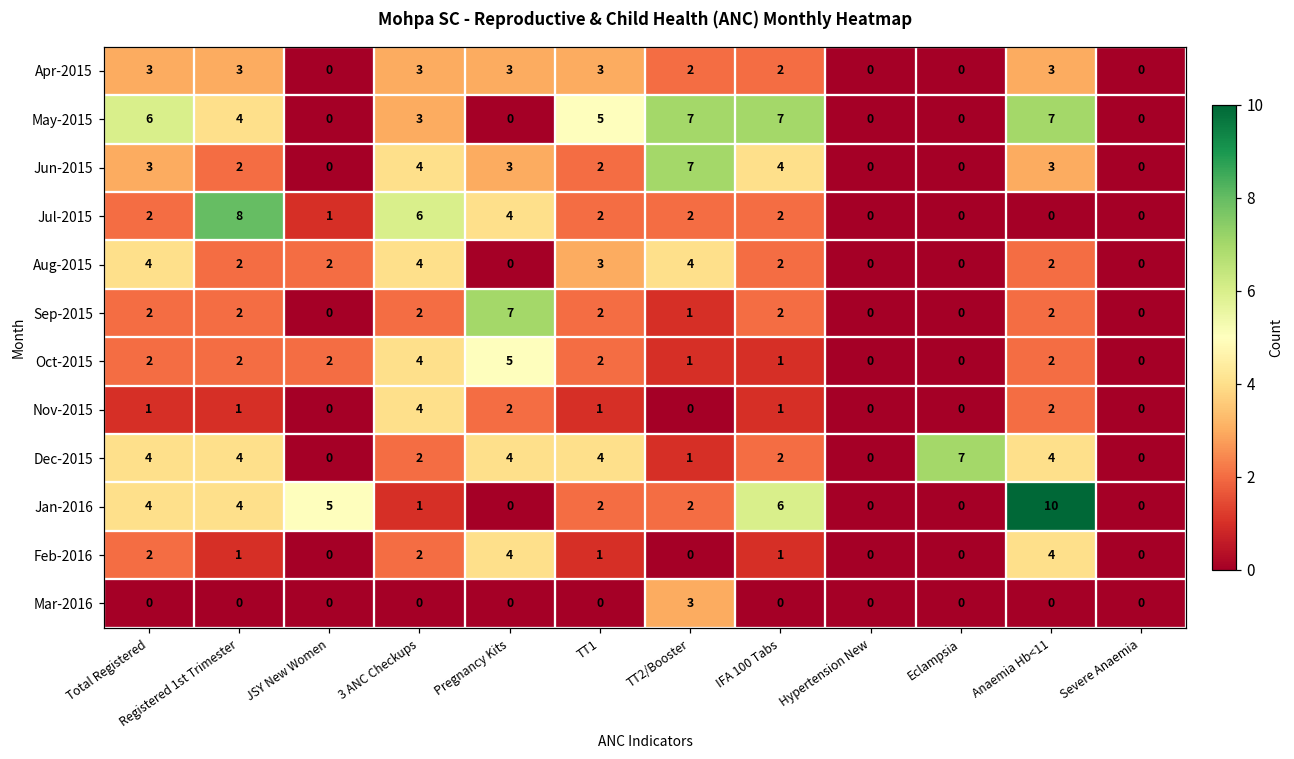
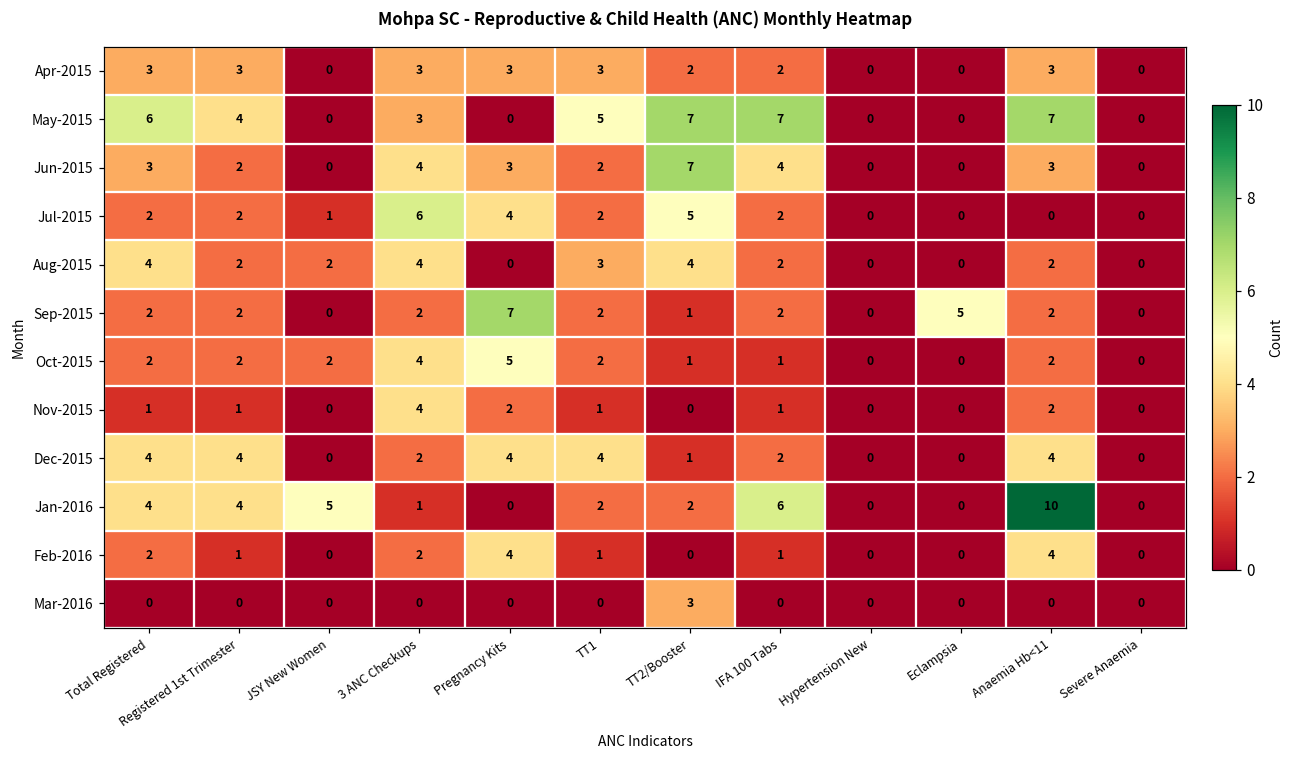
  {
    "Apr-2015": {
      "Total Registered": 3,
      "Registered 1st Trimester": 3,
      "JSY New Women": 0,
      "3 ANC Checkups": 3,
      "Pregnancy Kits": 3,
      "TT1": 3,
      "TT2/Booster": 2,
      "IFA 100 Tabs": 2,
      "Hypertension New": 0,
      "Eclampsia": 0,
      "Anaemia Hb<11": 3,
      "Severe Anaemia": 0
    },
    "May-2015": {
      "Total Registered": 6,
      "Registered 1st Trimester": 4,
      "JSY New Women": 0,
      "3 ANC Checkups": 3,
      "Pregnancy Kits": 0,
      "TT1": 5,
      "TT2/Booster": 7,
      "IFA 100 Tabs": 7,
      "Hypertension New": 0,
      "Eclampsia": 0,
      "Anaemia Hb<11": 7,
      "Severe Anaemia": 0
    },
    "Jun-2015": {
      "Total Registered": 3,
      "Registered 1st Trimester": 2,
      "JSY New Women": 0,
      "3 ANC Checkups": 4,
      "Pregnancy Kits": 3,
      "TT1": 2,
      "TT2/Booster": 7,
      "IFA 100 Tabs": 4,
      "Hypertension New": 0,
      "Eclampsia": 0,
      "Anaemia Hb<11": 3,
      "Severe Anaemia": 0
    },
    "Jul-2015": {
      "Total Registered": 2,
-     "Registered 1st Trimester": 8,
+     "Registered 1st Trimester": 2,
      "JSY New Women": 1,
      "3 ANC Checkups": 6,
      "Pregnancy Kits": 4,
      "TT1": 2,
-     "TT2/Booster": 2,
+     "TT2/Booster": 5,
      "IFA 100 Tabs": 2,
      "Hypertension New": 0,
      "Eclampsia": 0,
      "Anaemia Hb<11": 0,
      "Severe Anaemia": 0
    },
    "Aug-2015": {
      "Total Registered": 4,
      "Registered 1st Trimester": 2,
      "JSY New Women": 2,
      "3 ANC Checkups": 4,
      "Pregnancy Kits": 0,
      "TT1": 3,
      "TT2/Booster": 4,
      "IFA 100 Tabs": 2,
      "Hypertension New": 0,
      "Eclampsia": 0,
      "Anaemia Hb<11": 2,
      "Severe Anaemia": 0
    },
    "Sep-2015": {
      "Total Registered": 2,
      "Registered 1st Trimester": 2,
      "JSY New Women": 0,
      "3 ANC Checkups": 2,
      "Pregnancy Kits": 7,
      "TT1": 2,
      "TT2/Booster": 1,
      "IFA 100 Tabs": 2,
      "Hypertension New": 0,
-     "Eclampsia": 0,
+     "Eclampsia": 5,
      "Anaemia Hb<11": 2,
      "Severe Anaemia": 0
    },
    "Oct-2015": {
      "Total Registered": 2,
      "Registered 1st Trimester": 2,
      "JSY New Women": 2,
      "3 ANC Checkups": 4,
      "Pregnancy Kits": 5,
      "TT1": 2,
      "TT2/Booster": 1,
      "IFA 100 Tabs": 1,
      "Hypertension New": 0,
      "Eclampsia": 0,
      "Anaemia Hb<11": 2,
      "Severe Anaemia": 0
    },
    "Nov-2015": {
      "Total Registered": 1,
      "Registered 1st Trimester": 1,
      "JSY New Women": 0,
      "3 ANC Checkups": 4,
      "Pregnancy Kits": 2,
      "TT1": 1,
      "TT2/Booster": 0,
      "IFA 100 Tabs": 1,
      "Hypertension New": 0,
      "Eclampsia": 0,
      "Anaemia Hb<11": 2,
      "Severe Anaemia": 0
    },
    "Dec-2015": {
      "Total Registered": 4,
      "Registered 1st Trimester": 4,
      "JSY New Women": 0,
      "3 ANC Checkups": 2,
      "Pregnancy Kits": 4,
      "TT1": 4,
      "TT2/Booster": 1,
      "IFA 100 Tabs": 2,
      "Hypertension New": 0,
-     "Eclampsia": 7,
+     "Eclampsia": 0,
      "Anaemia Hb<11": 4,
      "Severe Anaemia": 0
    },
    "Jan-2016": {
      "Total Registered": 4,
      "Registered 1st Trimester": 4,
      "JSY New Women": 5,
      "3 ANC Checkups": 1,
      "Pregnancy Kits": 0,
      "TT1": 2,
      "TT2/Booster": 2,
      "IFA 100 Tabs": 6,
      "Hypertension New": 0,
      "Eclampsia": 0,
      "Anaemia Hb<11": 10,
      "Severe Anaemia": 0
    },
    "Feb-2016": {
      "Total Registered": 2,
      "Registered 1st Trimester": 1,
      "JSY New Women": 0,
      "3 ANC Checkups": 2,
      "Pregnancy Kits": 4,
      "TT1": 1,
      "TT2/Booster": 0,
      "IFA 100 Tabs": 1,
      "Hypertension New": 0,
      "Eclampsia": 0,
      "Anaemia Hb<11": 4,
      "Severe Anaemia": 0
    },
    "Mar-2016": {
      "Total Registered": 0,
      "Registered 1st Trimester": 0,
      "JSY New Women": 0,
      "3 ANC Checkups": 0,
      "Pregnancy Kits": 0,
      "TT1": 0,
      "TT2/Booster": 3,
      "IFA 100 Tabs": 0,
      "Hypertension New": 0,
      "Eclampsia": 0,
      "Anaemia Hb<11": 0,
      "Severe Anaemia": 0
    }
  }
